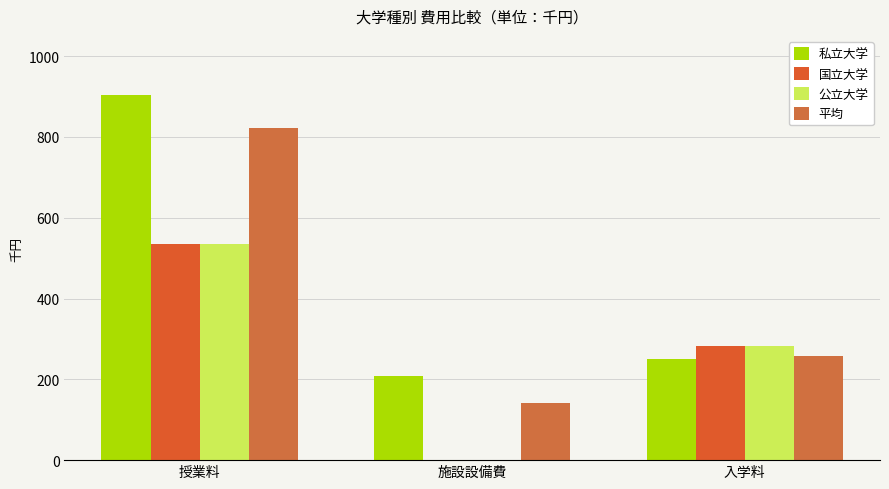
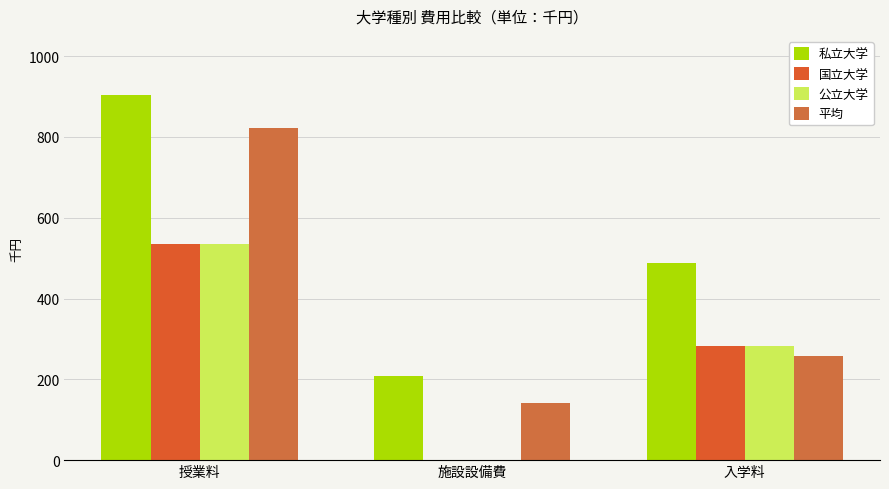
  {
    "私立大学": {
      "授業料": 900,
      "施設設備費": 210,
-     "入学料": 250
+     "入学料": 490
    },
    "公立大学": {
      "授業料": 540,
      "施設設備費": 0,
      "入学料": 280
    }
  }
